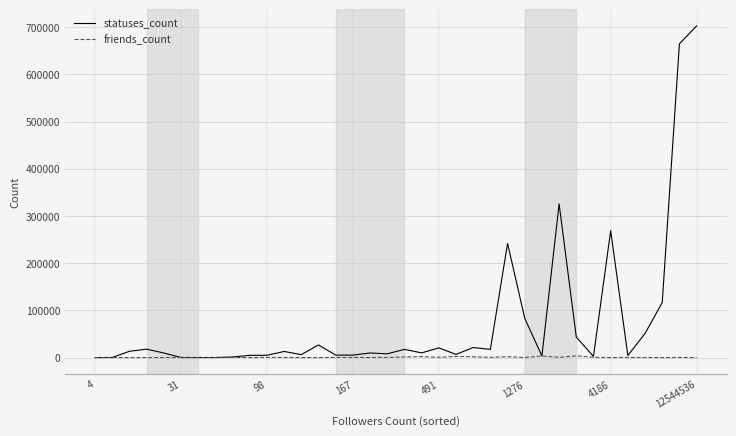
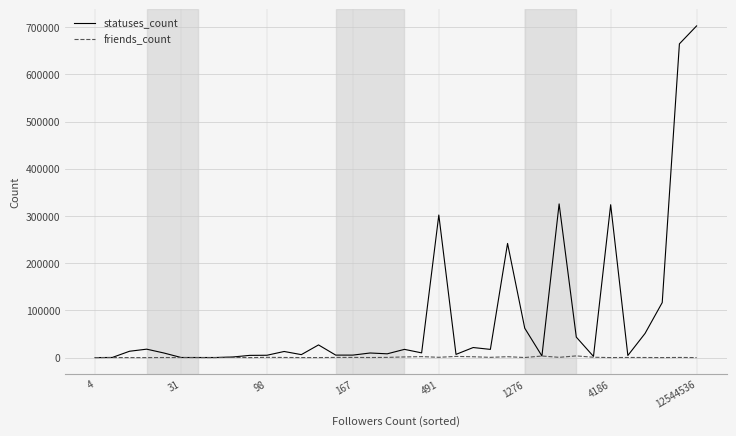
  {
    "statuses_count": {
-     "491": 20000,
-     "1276": 80000,
-     "4186": 270000,
+     "491": 300000,
+     "1276": 60000,
+     "4186": 320000,
      "12544536": 700000
    },
    "friends_count": {
      "491": 0,
      "1276": 0,
      "4186": 0,
      "12544536": 0
    }
  }
